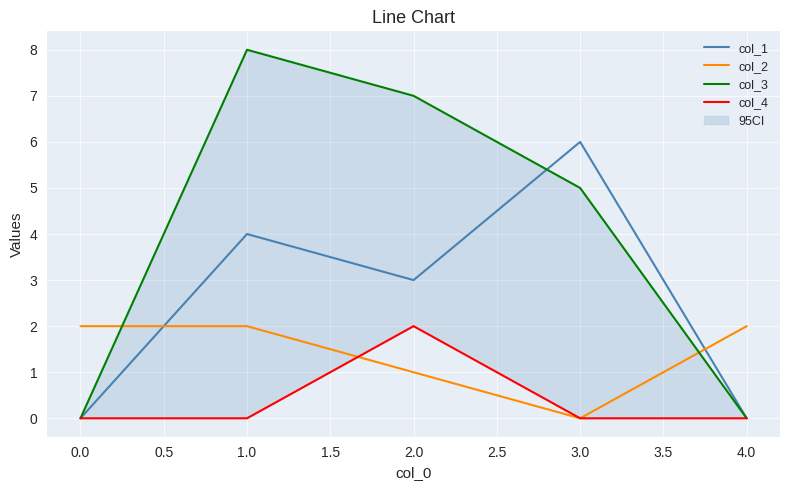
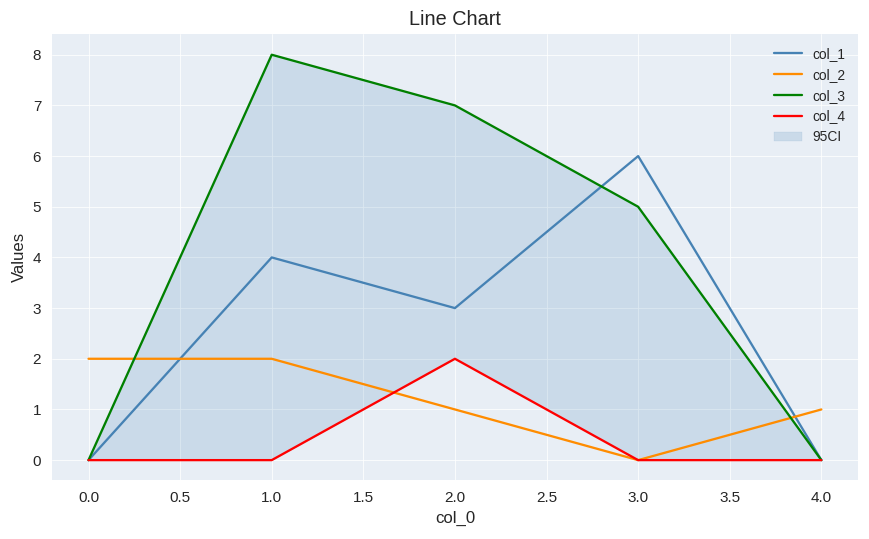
  {
    "col_2": {
      "0.0": 2,
      "1.0": 2,
      "2.0": 1,
-     "4.0": 2
+     "4.0": 1
    },
    "col_4": {
      "1.0": 0,
      "2.0": 2
    }
  }
